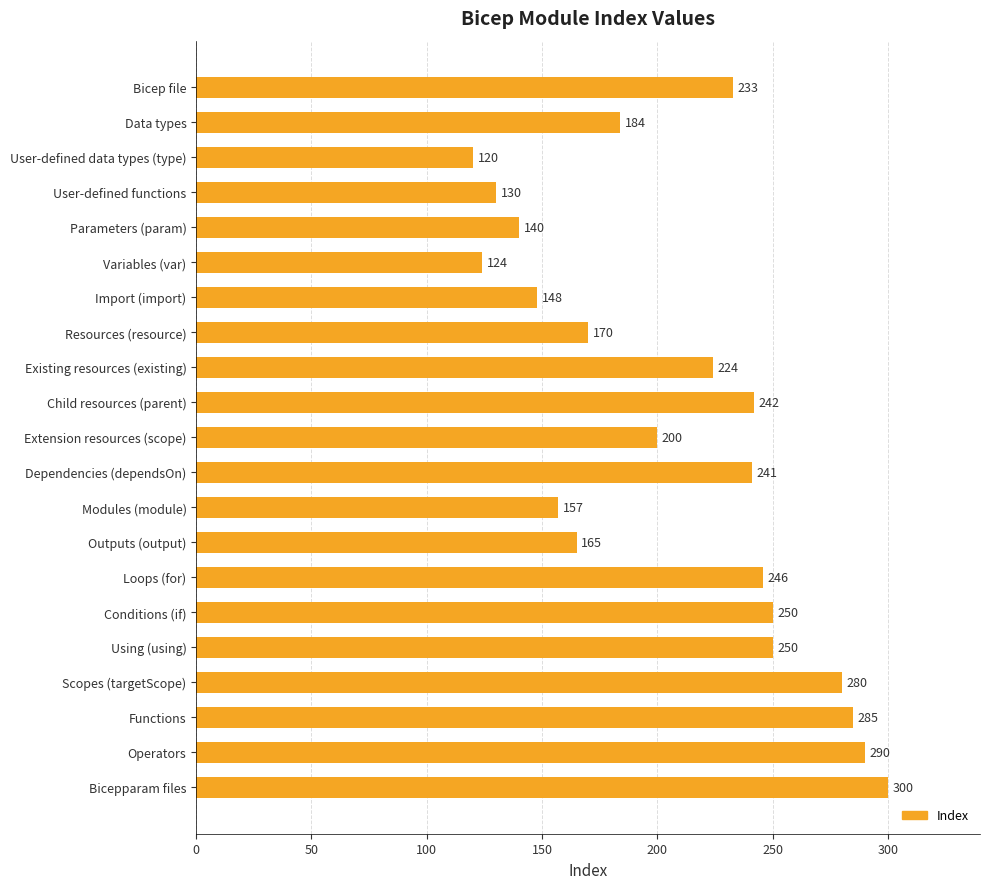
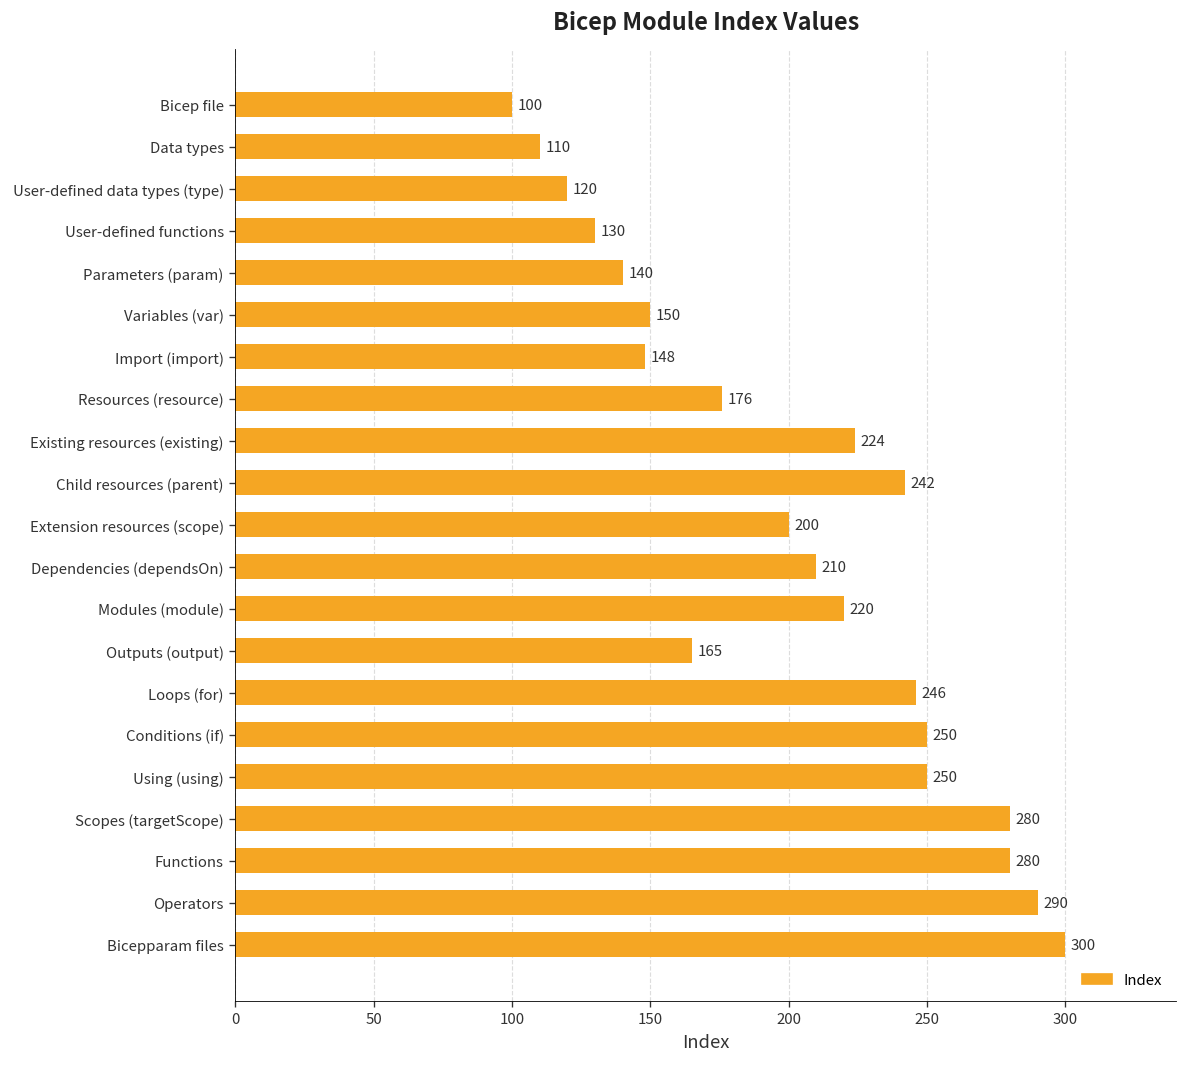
  {
-   "Bicep file": 233,
-   "Data types": 184,
+   "Bicep file": 100,
+   "Data types": 110,
    "User-defined data types (type)": 120,
    "User-defined functions": 130,
    "Parameters (param)": 140,
-   "Variables (var)": 124,
+   "Variables (var)": 150,
    "Import (import)": 148,
-   "Resources (resource)": 170,
+   "Resources (resource)": 176,
    "Existing resources (existing)": 224,
    "Child resources (parent)": 242,
    "Extension resources (scope)": 200,
-   "Dependencies (dependsOn)": 241,
-   "Modules (module)": 157,
+   "Dependencies (dependsOn)": 210,
+   "Modules (module)": 220,
    "Outputs (output)": 165,
    "Loops (for)": 246,
    "Conditions (if)": 250,
    "Using (using)": 250,
    "Scopes (targetScope)": 280,
-   "Functions": 285,
+   "Functions": 280,
    "Operators": 290,
    "Bicepparam files": 300
  }
